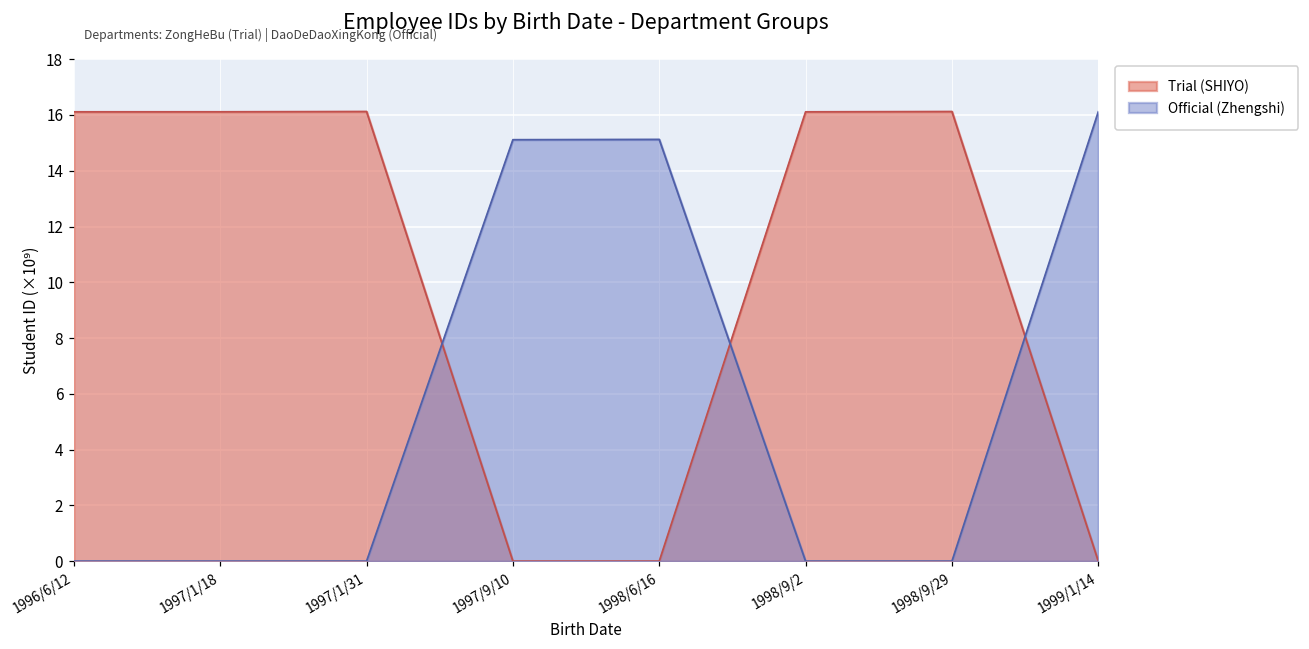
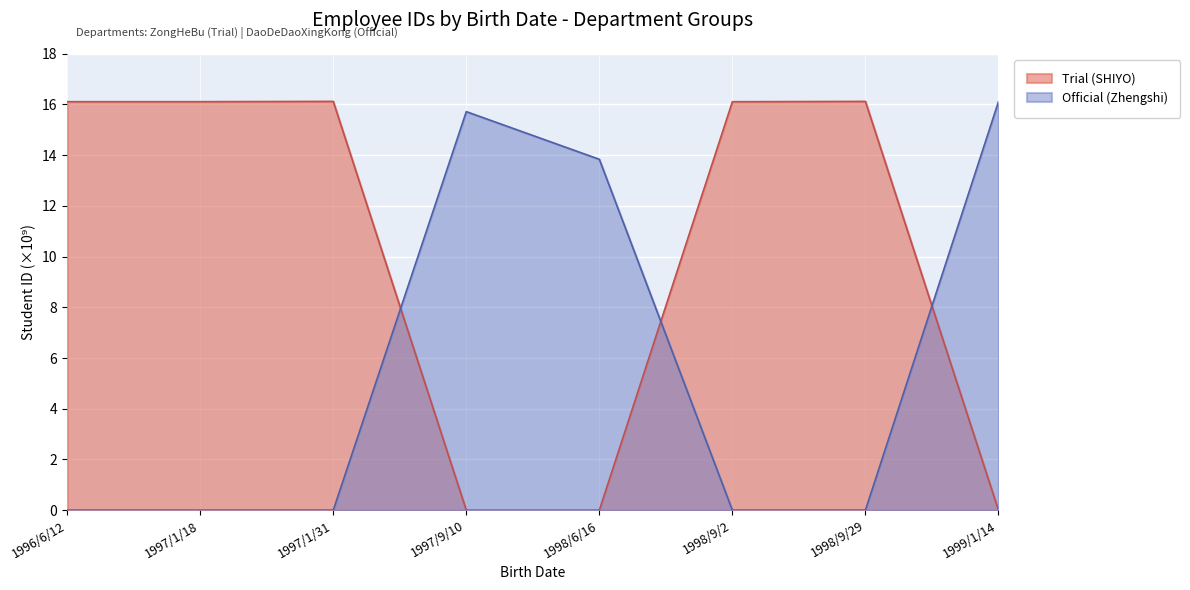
  {
    "Trial (SHIYO)": {
      "1996/6/12": 16.1,
      "1997/1/18": 16.1,
      "1997/1/31": 16.1,
      "1997/9/10": 0.0,
      "1998/6/16": 0.0,
      "1998/9/2": 16.1,
      "1998/9/29": 16.1,
      "1999/1/14": 0.0
    },
    "Official (Zhengshi)": {
      "1996/6/12": 0.0,
      "1997/1/18": 0.0,
      "1997/1/31": 0.0,
-     "1997/9/10": 15.1,
-     "1998/6/16": 15.1,
+     "1997/9/10": 15.7,
+     "1998/6/16": 13.8,
      "1998/9/2": 0.0,
      "1998/9/29": 0.0,
      "1999/1/14": 16.1
    }
  }
